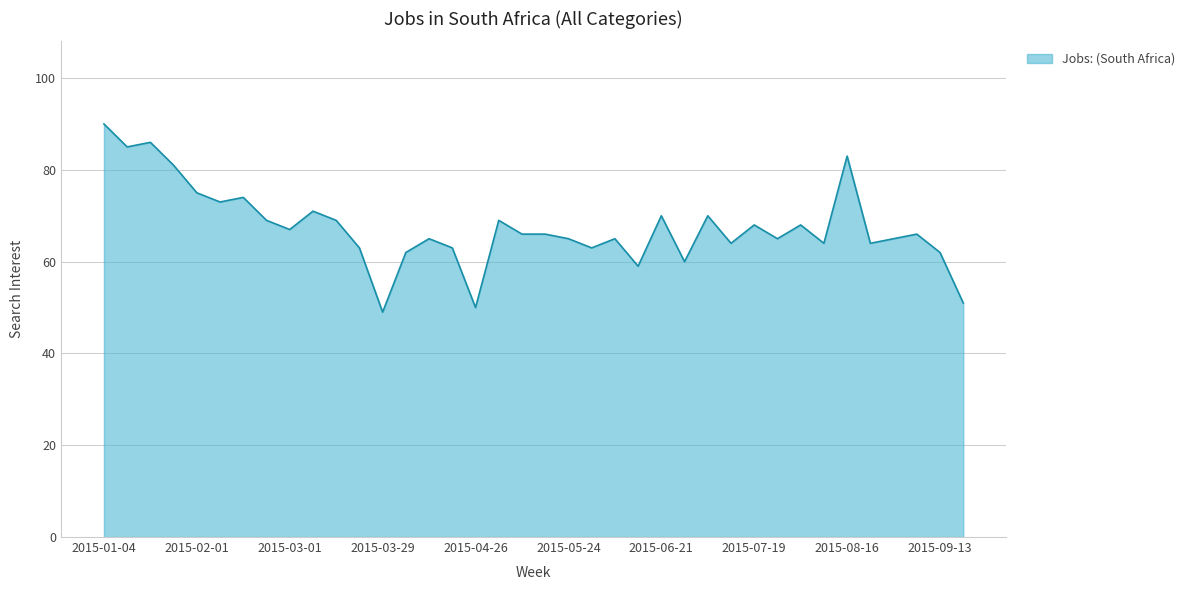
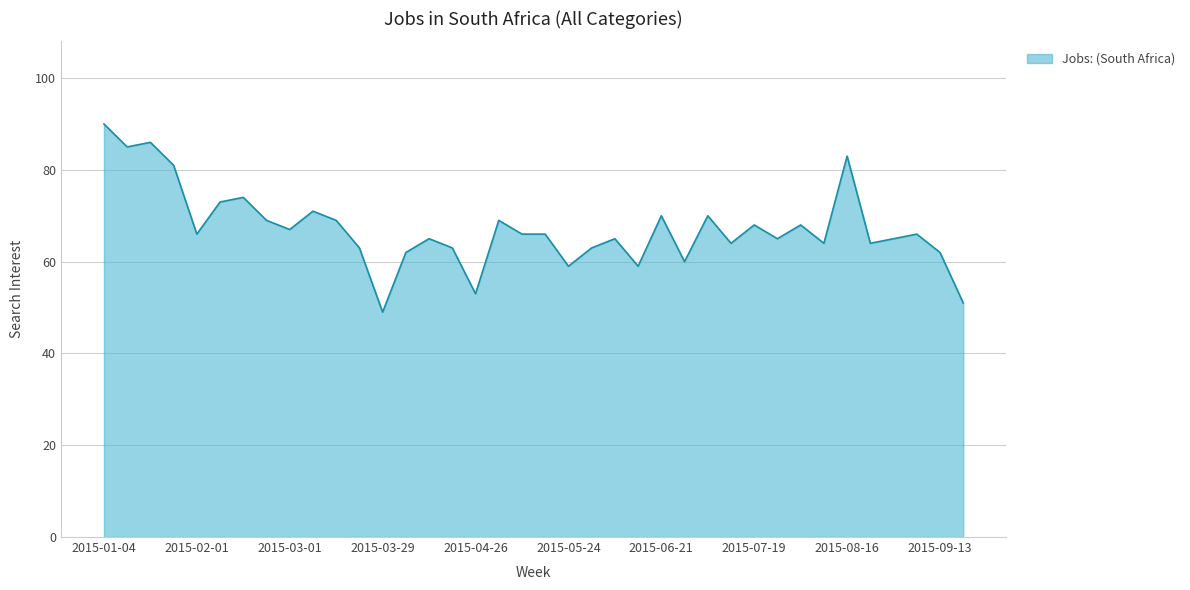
  {
    "2015-01-04": 90,
-   "2015-02-01": 75,
+   "2015-02-01": 66,
    "2015-03-01": 67,
    "2015-03-29": 49,
-   "2015-04-26": 50,
-   "2015-05-24": 65,
+   "2015-04-26": 53,
+   "2015-05-24": 59,
    "2015-06-21": 70,
    "2015-07-19": 68,
    "2015-08-16": 83,
    "2015-09-13": 62
  }
